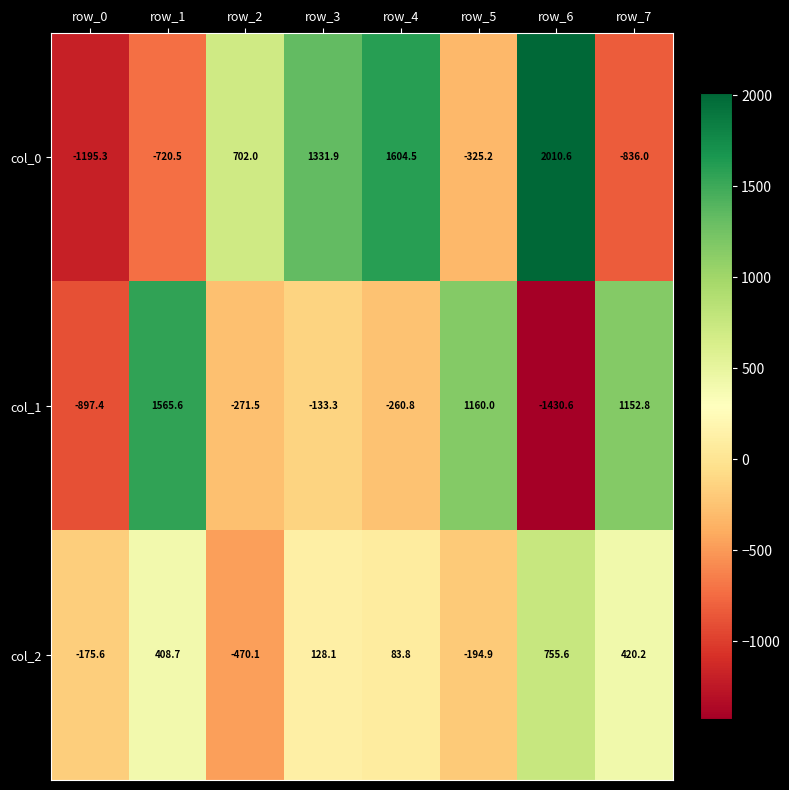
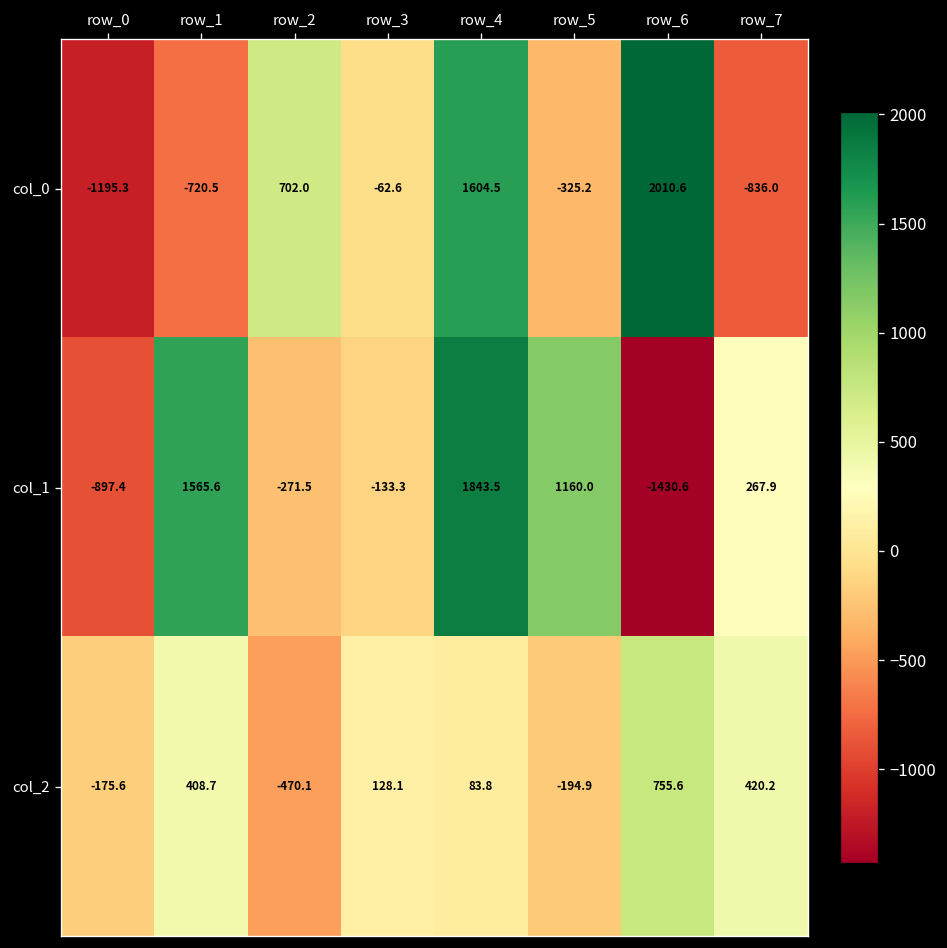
  {
    "col_0": {
      "row_0": -1195.3,
      "row_1": -720.5,
      "row_2": 702.0,
-     "row_3": 1331.9,
+     "row_3": -62.6,
      "row_4": 1604.5,
      "row_5": -325.2,
      "row_6": 2010.6,
      "row_7": -836.0
    },
    "col_1": {
      "row_0": -897.4,
      "row_1": 1565.6,
      "row_2": -271.5,
      "row_3": -133.3,
-     "row_4": -260.8,
+     "row_4": 1843.5,
      "row_5": 1160.0,
      "row_6": -1430.6,
-     "row_7": 1152.8
+     "row_7": 267.9
    },
    "col_2": {
      "row_0": -175.6,
      "row_1": 408.7,
      "row_2": -470.1,
      "row_3": 128.1,
      "row_4": 83.8,
      "row_5": -194.9,
      "row_6": 755.6,
      "row_7": 420.2
    }
  }
